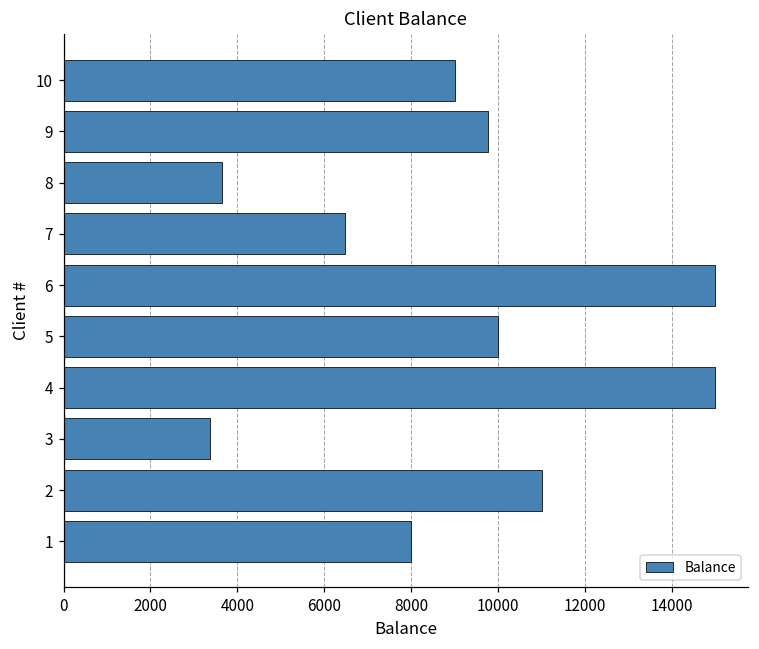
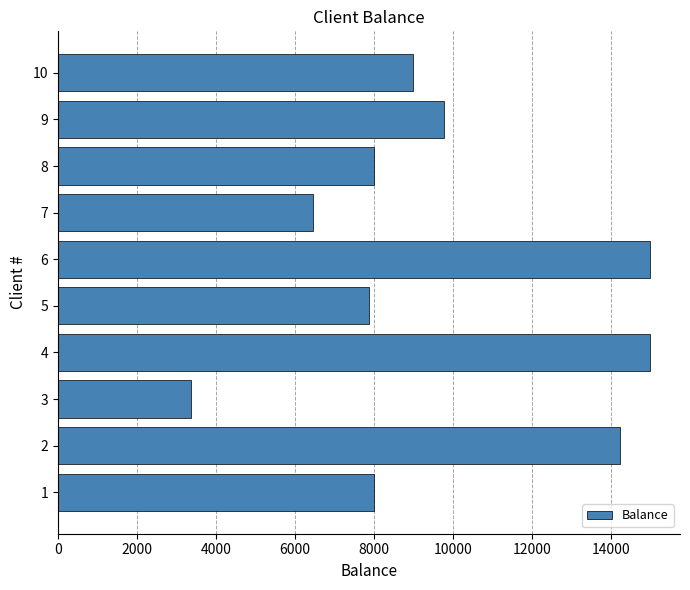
  {
    "10": 9000,
    "9": 9800,
-   "8": 3600,
+   "8": 8000,
    "7": 6500,
    "6": 15000,
-   "5": 10000,
+   "5": 7900,
    "4": 15000,
    "3": 3400,
-   "2": 11000,
+   "2": 14200,
    "1": 8000
  }
